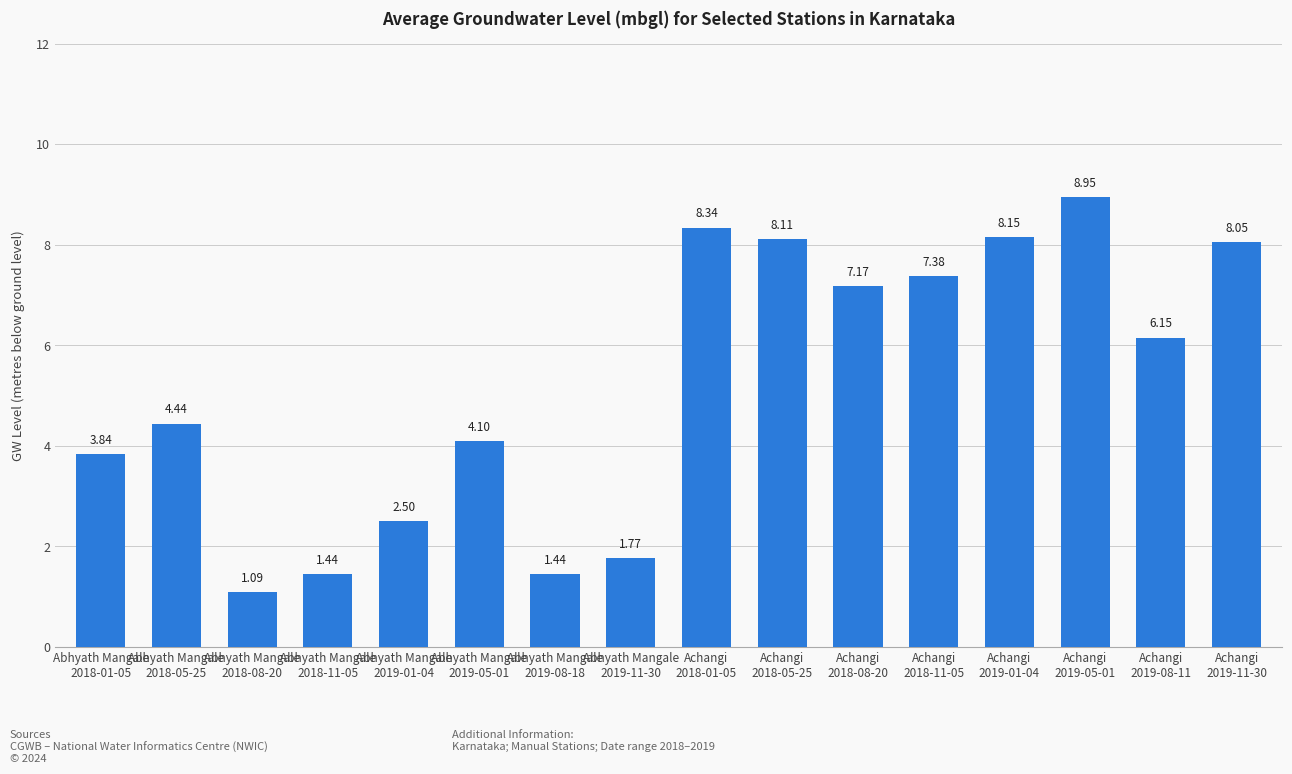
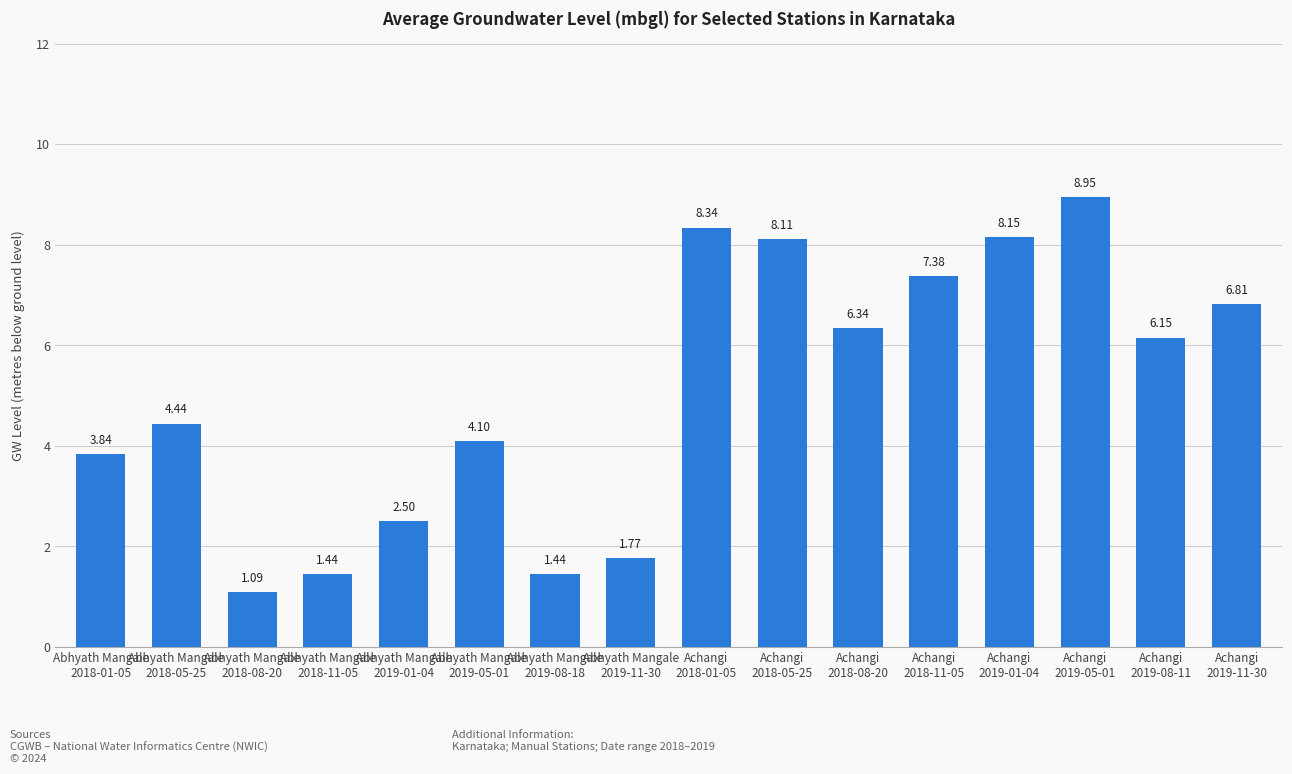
  {
    "Achangi 2018-01-05": 8.34,
    "Achangi 2018-05-25": 8.11,
-   "Achangi 2018-08-20": 7.17,
+   "Achangi 2018-08-20": 6.34,
    "Achangi 2018-11-05": 7.38,
    "Achangi 2019-01-04": 8.15,
    "Achangi 2019-05-01": 8.95,
    "Achangi 2019-08-11": 6.15,
-   "Achangi 2019-11-30": 8.05
+   "Achangi 2019-11-30": 6.81
  }
